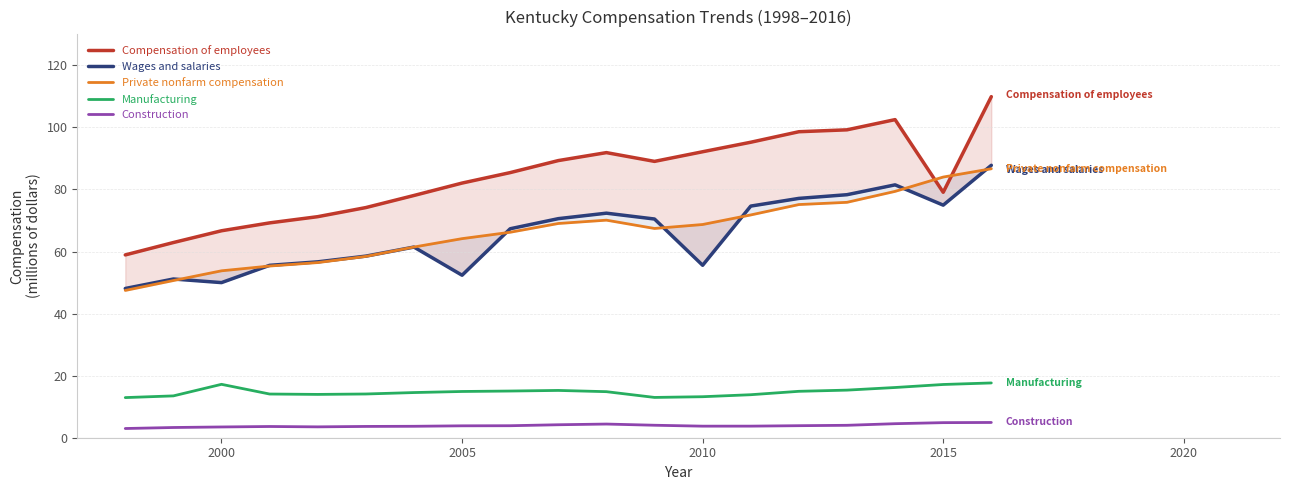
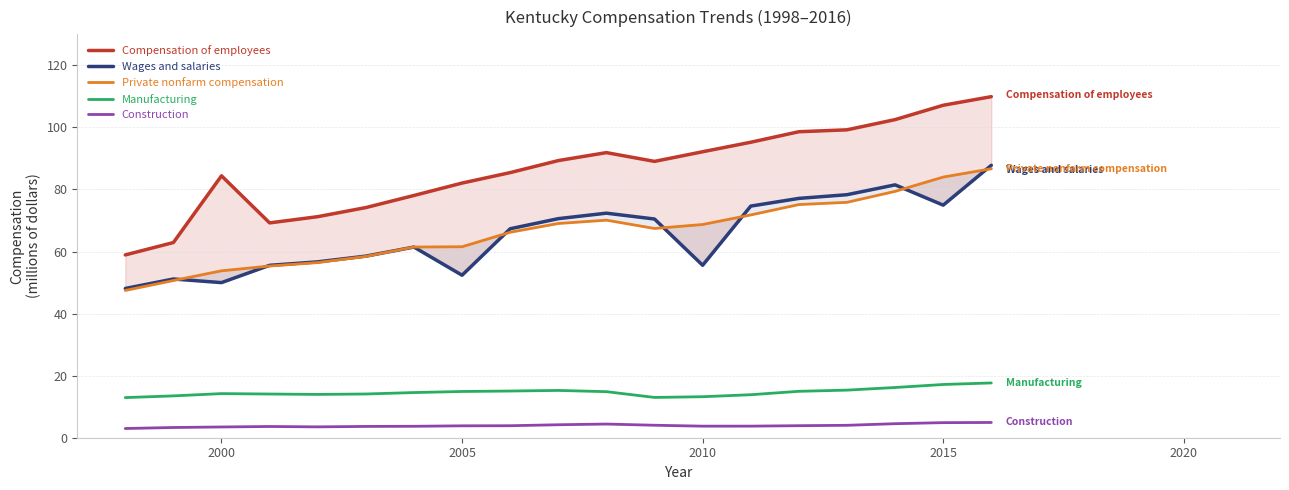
  {
    "Compensation of employees": {
-     "2000": 67,
+     "2000": 84,
      "2005": 82,
      "2010": 92,
-     "2015": 79
+     "2015": 107
    },
    "Private nonfarm compensation": {
-     "2005": 64
+     "2005": 62
    },
    "Manufacturing": {
-     "2000": 17,
+     "2000": 14,
      "2005": 15,
      "2010": 13,
      "2015": 17
    },
    "Construction": {
      "2000": 3,
      "2005": 4,
      "2010": 4,
      "2015": 5
    }
  }
